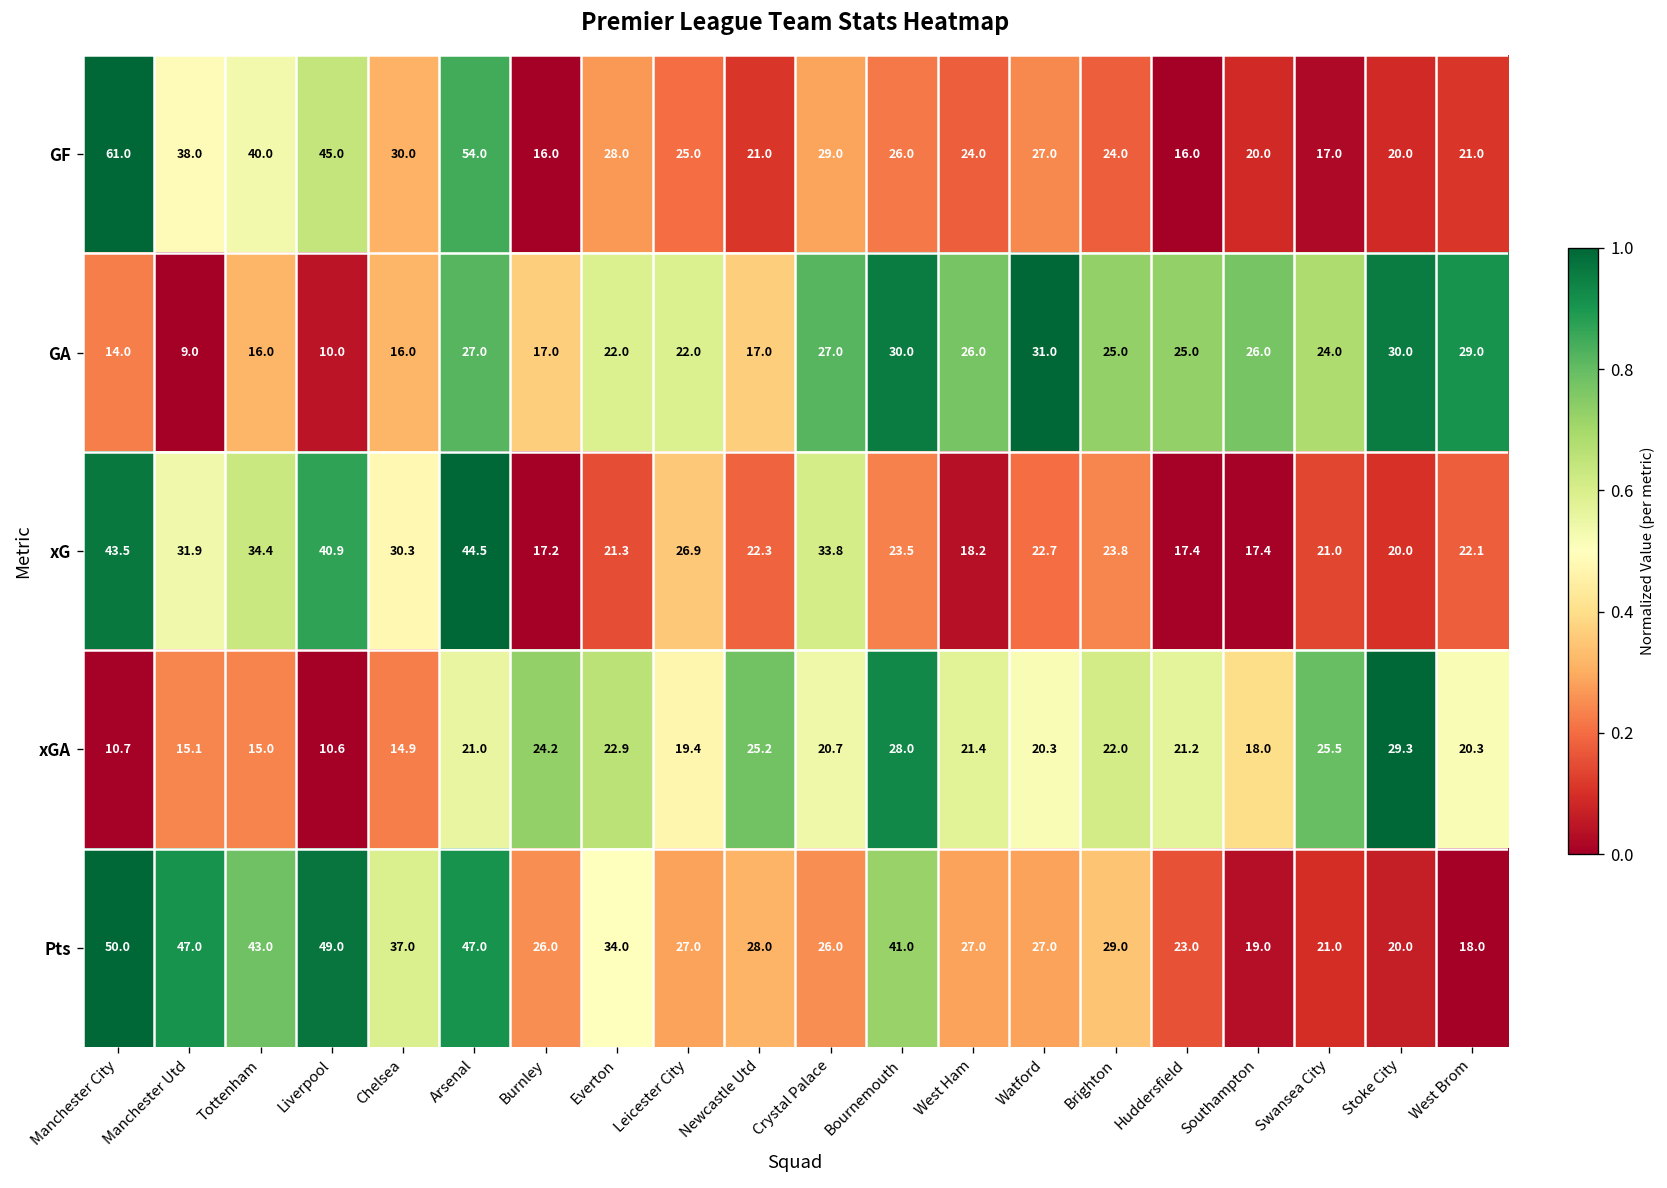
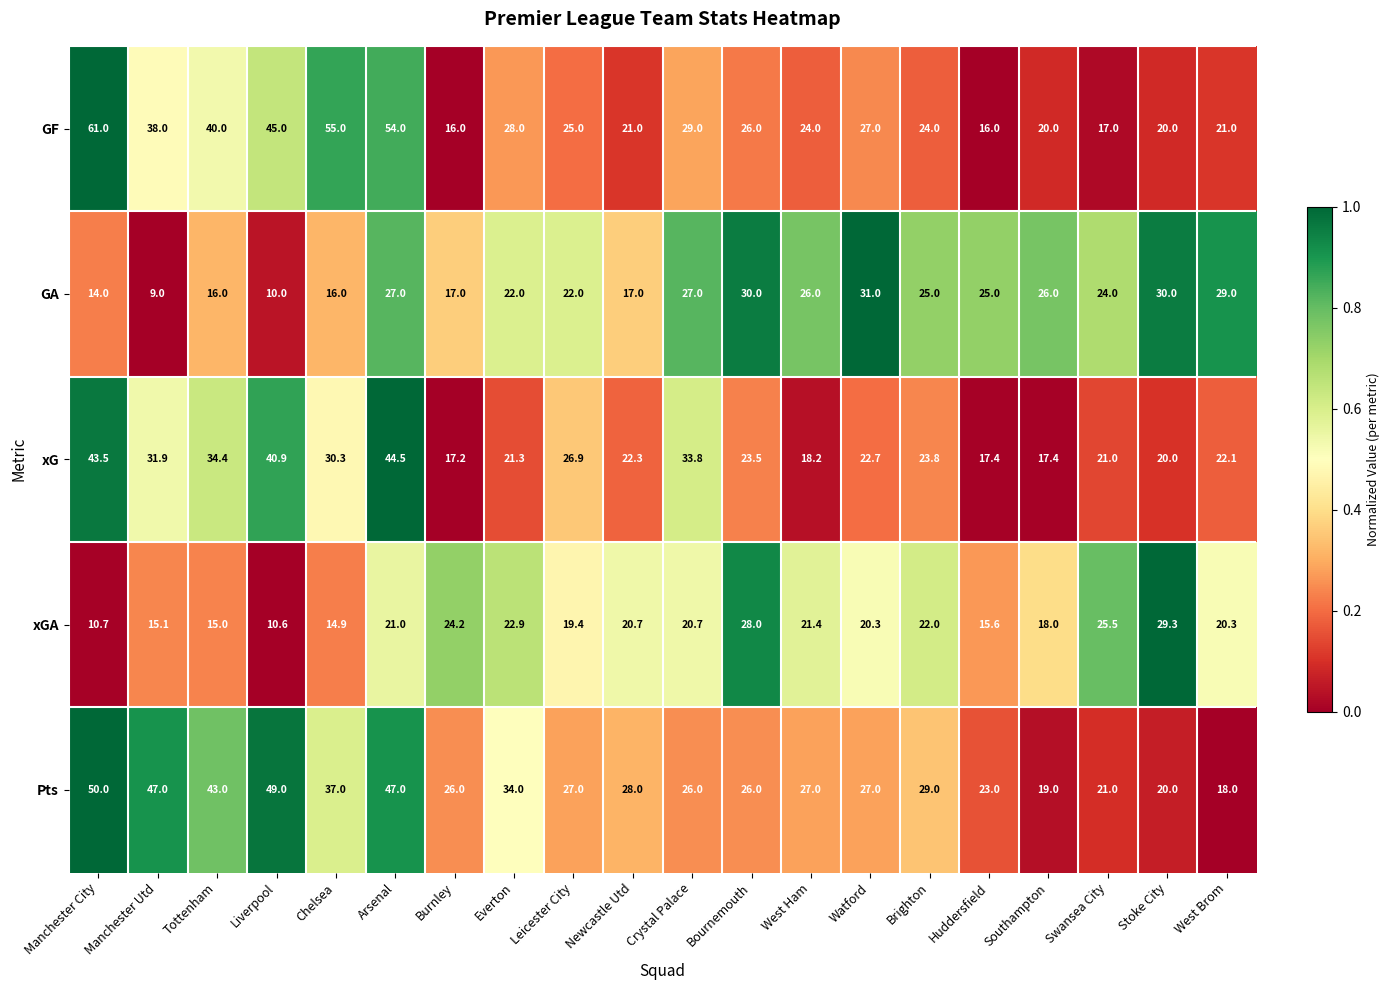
  {
    "GF": {
      "Manchester City": 61.0,
      "Manchester Utd": 38.0,
      "Tottenham": 40.0,
      "Liverpool": 45.0,
-     "Chelsea": 30.0,
+     "Chelsea": 55.0,
      "Arsenal": 54.0,
      "Burnley": 16.0,
      "Everton": 28.0,
      "Leicester City": 25.0,
      "Newcastle Utd": 21.0,
      "Crystal Palace": 29.0,
      "Bournemouth": 26.0,
      "West Ham": 24.0,
      "Watford": 27.0,
      "Brighton": 24.0,
      "Huddersfield": 16.0,
      "Southampton": 20.0,
      "Swansea City": 17.0,
      "Stoke City": 20.0,
      "West Brom": 21.0
    },
    "GA": {
      "Manchester City": 14.0,
      "Manchester Utd": 9.0,
      "Tottenham": 16.0,
      "Liverpool": 10.0,
      "Chelsea": 16.0,
      "Arsenal": 27.0,
      "Burnley": 17.0,
      "Everton": 22.0,
      "Leicester City": 22.0,
      "Newcastle Utd": 17.0,
      "Crystal Palace": 27.0,
      "Bournemouth": 30.0,
      "West Ham": 26.0,
      "Watford": 31.0,
      "Brighton": 25.0,
      "Huddersfield": 25.0,
      "Southampton": 26.0,
      "Swansea City": 24.0,
      "Stoke City": 30.0,
      "West Brom": 29.0
    },
    "xG": {
      "Manchester City": 43.5,
      "Manchester Utd": 31.9,
      "Tottenham": 34.4,
      "Liverpool": 40.9,
      "Chelsea": 30.3,
      "Arsenal": 44.5,
      "Burnley": 17.2,
      "Everton": 21.3,
      "Leicester City": 26.9,
      "Newcastle Utd": 22.3,
      "Crystal Palace": 33.8,
      "Bournemouth": 23.5,
      "West Ham": 18.2,
      "Watford": 22.7,
      "Brighton": 23.8,
      "Huddersfield": 17.4,
      "Southampton": 17.4,
      "Swansea City": 21.0,
      "Stoke City": 20.0,
      "West Brom": 22.1
    },
    "xGA": {
      "Manchester City": 10.7,
      "Manchester Utd": 15.1,
      "Tottenham": 15.0,
      "Liverpool": 10.6,
      "Chelsea": 14.9,
      "Arsenal": 21.0,
      "Burnley": 24.2,
      "Everton": 22.9,
      "Leicester City": 19.4,
-     "Newcastle Utd": 25.2,
+     "Newcastle Utd": 20.7,
      "Crystal Palace": 20.7,
      "Bournemouth": 28.0,
      "West Ham": 21.4,
      "Watford": 20.3,
      "Brighton": 22.0,
-     "Huddersfield": 21.2,
+     "Huddersfield": 15.6,
      "Southampton": 18.0,
      "Swansea City": 25.5,
      "Stoke City": 29.3,
      "West Brom": 20.3
    },
    "Pts": {
      "Manchester City": 50.0,
      "Manchester Utd": 47.0,
      "Tottenham": 43.0,
      "Liverpool": 49.0,
      "Chelsea": 37.0,
      "Arsenal": 47.0,
      "Burnley": 26.0,
      "Everton": 34.0,
      "Leicester City": 27.0,
      "Newcastle Utd": 28.0,
      "Crystal Palace": 26.0,
-     "Bournemouth": 41.0,
+     "Bournemouth": 26.0,
      "West Ham": 27.0,
      "Watford": 27.0,
      "Brighton": 29.0,
      "Huddersfield": 23.0,
      "Southampton": 19.0,
      "Swansea City": 21.0,
      "Stoke City": 20.0,
      "West Brom": 18.0
    }
  }
